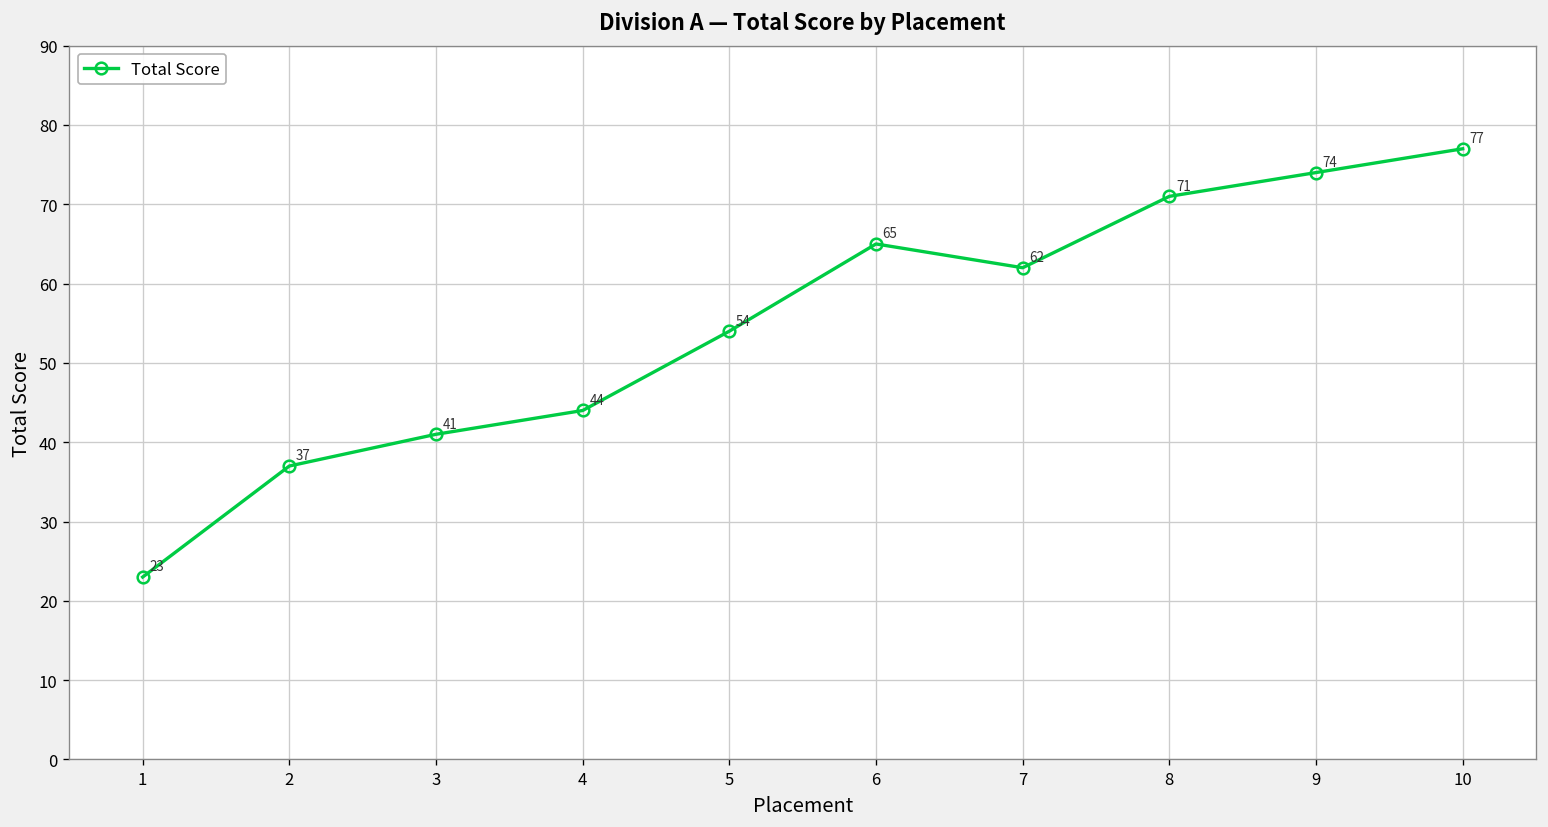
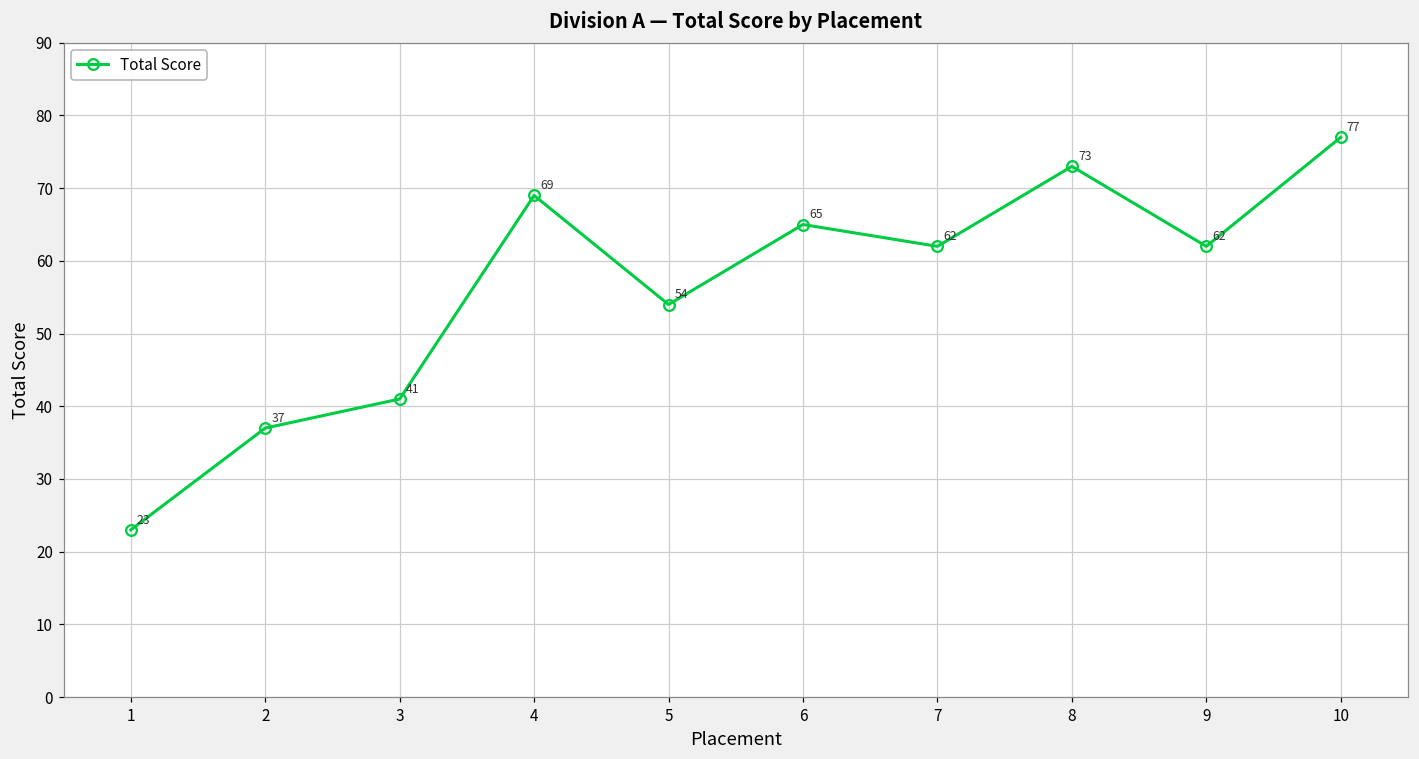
  {
    "1": 23,
    "2": 37,
    "3": 41,
-   "4": 44,
+   "4": 69,
    "5": 54,
    "6": 65,
    "7": 62,
-   "8": 71,
-   "9": 74,
+   "8": 73,
+   "9": 62,
    "10": 77
  }
